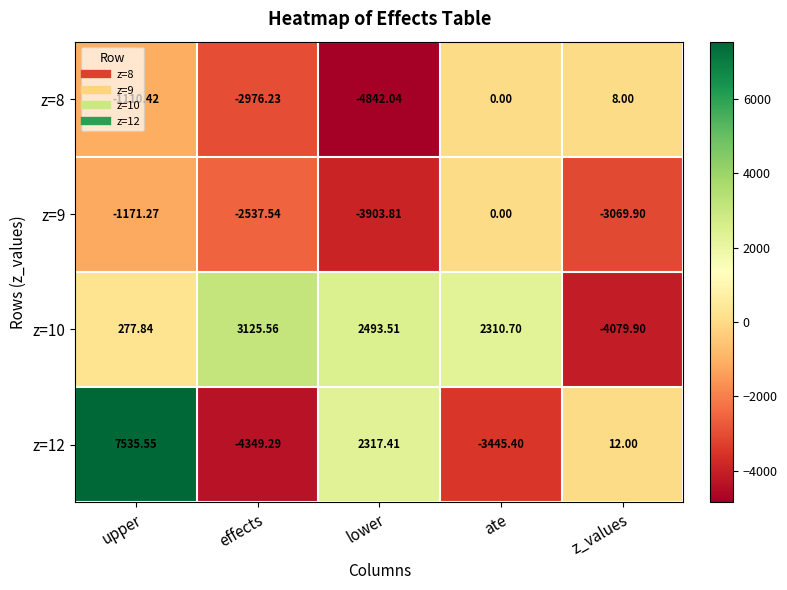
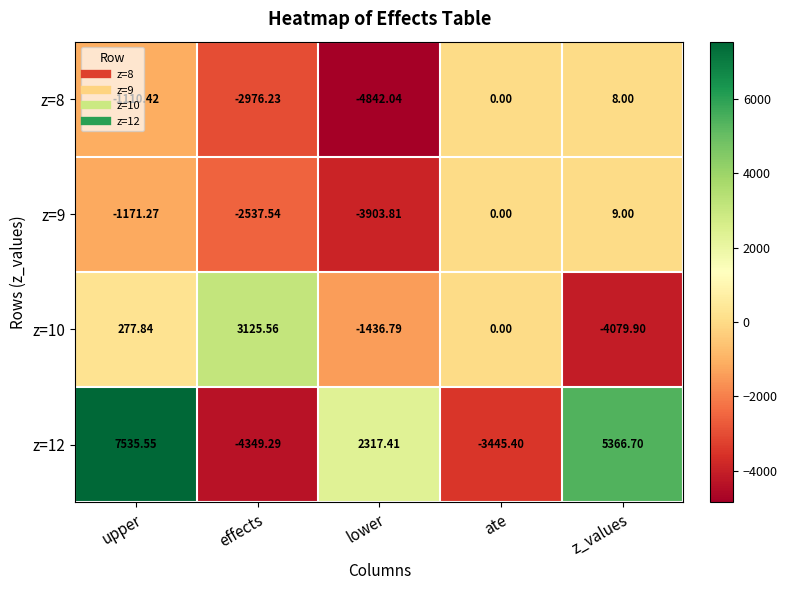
  {
    "z=8": {
      "effects": -2976.23,
      "lower": -4842.04,
      "ate": 0.00,
      "z_values": 8.00
    },
    "z=9": {
      "upper": -1171.27,
      "effects": -2537.54,
      "lower": -3903.81,
      "ate": 0.00,
-     "z_values": -3069.90
+     "z_values": 9.00
    },
    "z=10": {
      "upper": 277.84,
      "effects": 3125.56,
-     "lower": 2493.51,
-     "ate": 2310.70,
+     "lower": -1436.79,
+     "ate": 0.00,
      "z_values": -4079.90
    },
    "z=12": {
      "upper": 7535.55,
      "effects": -4349.29,
      "lower": 2317.41,
      "ate": -3445.40,
-     "z_values": 12.00
+     "z_values": 5366.70
    }
  }
